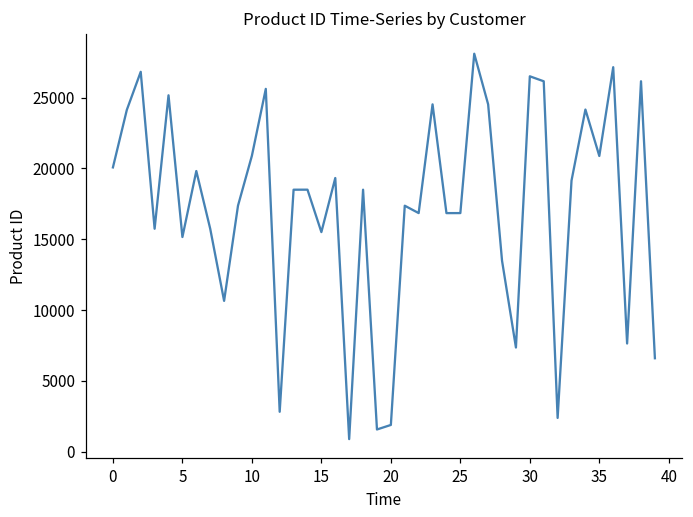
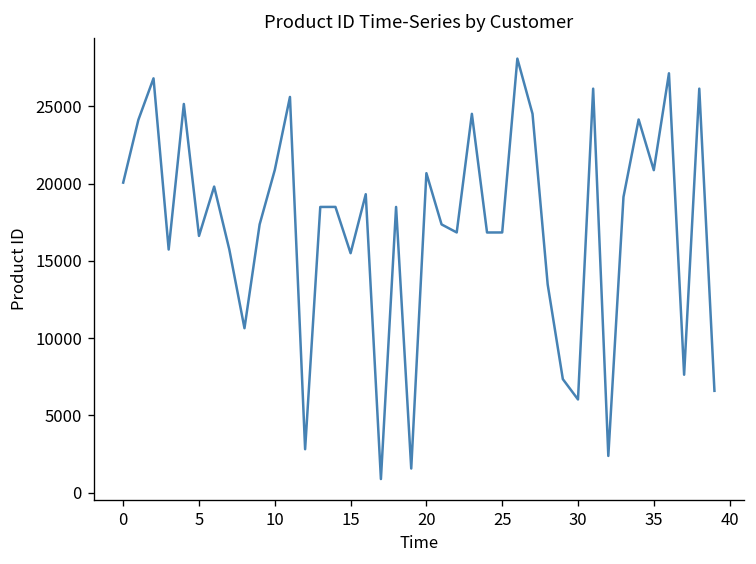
  {
    "0": 20100,
-   "5": 15200,
+   "5": 16600,
    "10": 20900,
    "15": 15500,
-   "20": 1900,
+   "20": 20700,
    "25": 16800,
-   "30": 26500,
+   "30": 6000,
    "35": 20900
  }
